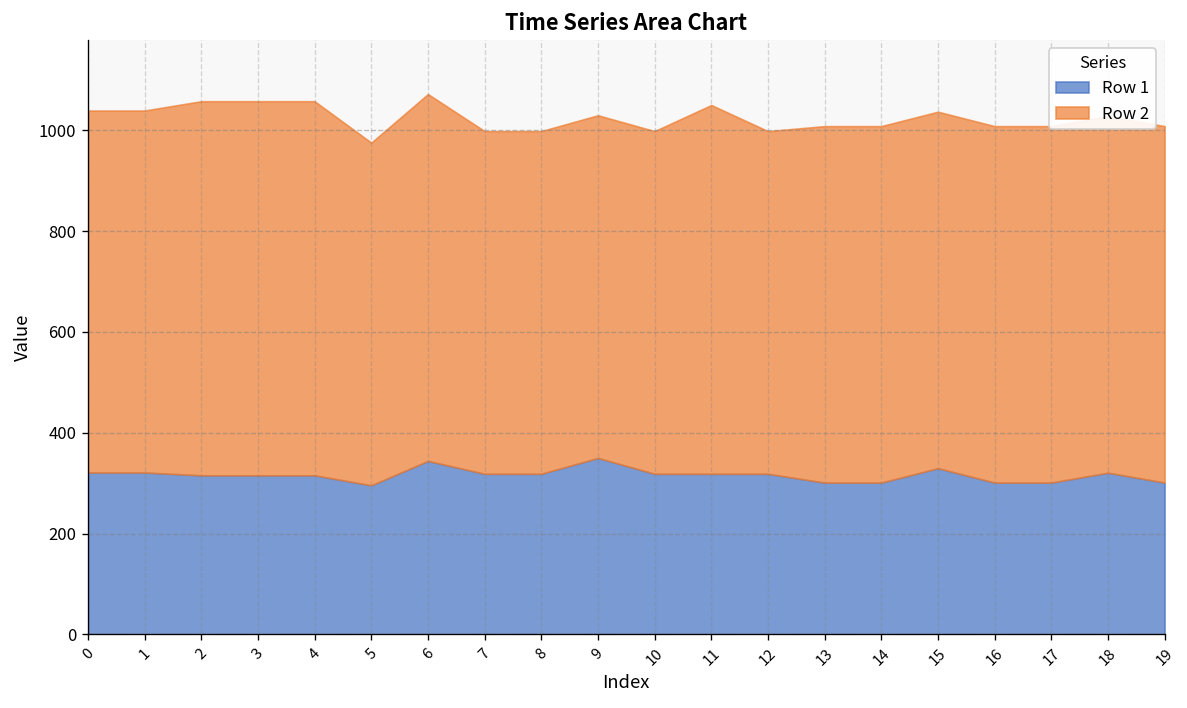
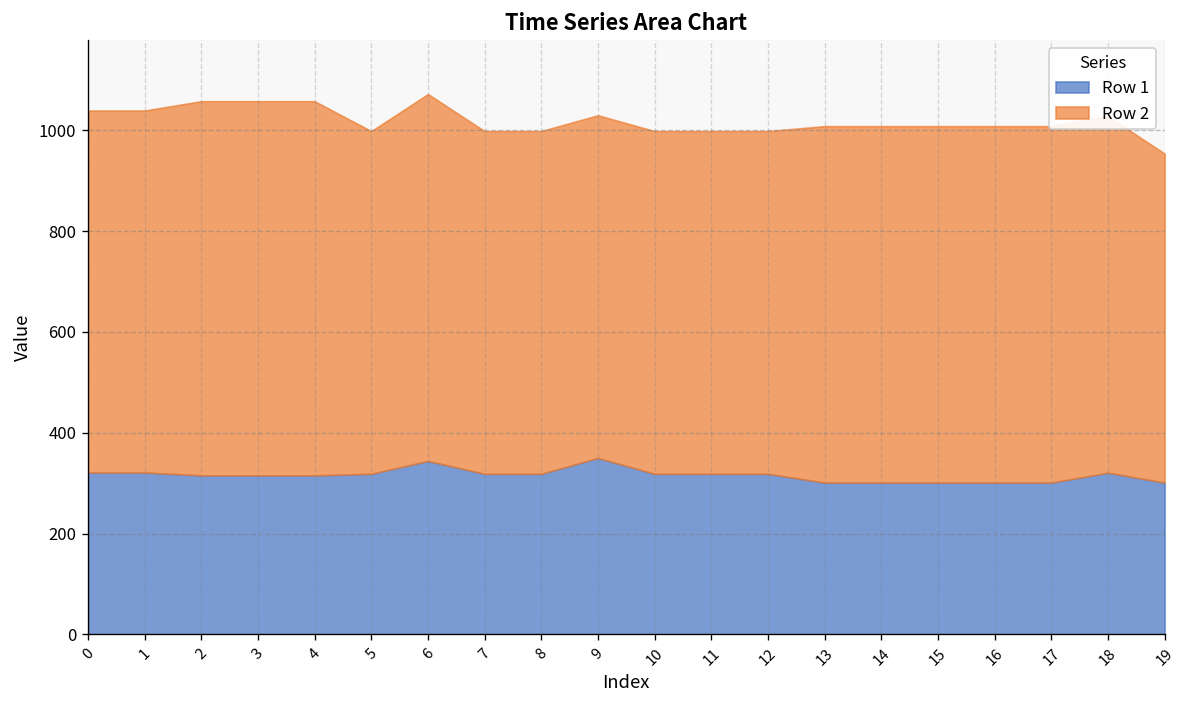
  {
    "Row 1": {
      "0": 320,
      "1": 320,
      "2": 320,
      "3": 320,
      "4": 320,
-     "5": 300,
+     "5": 320,
      "6": 340,
      "7": 320,
      "8": 320,
      "9": 350,
      "10": 320,
      "11": 320,
      "12": 320,
      "13": 300,
      "14": 300,
-     "15": 330,
+     "15": 300,
      "16": 300,
      "17": 300,
      "18": 320,
      "19": 300
    },
    "Row 2": {
      "0": 720,
      "1": 720,
      "2": 740,
      "3": 740,
      "4": 740,
      "5": 680,
      "6": 730,
      "7": 680,
      "8": 680,
      "9": 680,
      "10": 680,
-     "11": 730,
+     "11": 680,
      "12": 680,
      "13": 710,
      "14": 710,
      "15": 710,
      "16": 710,
-     "19": 710
+     "19": 650
    }
  }
